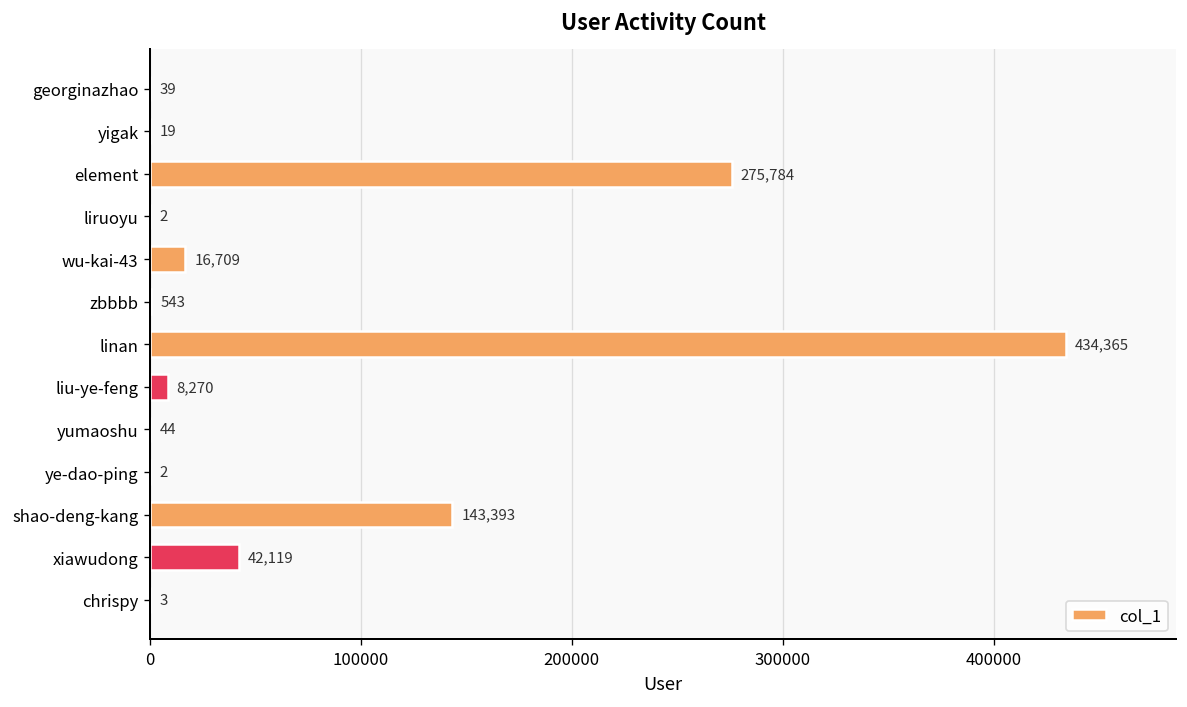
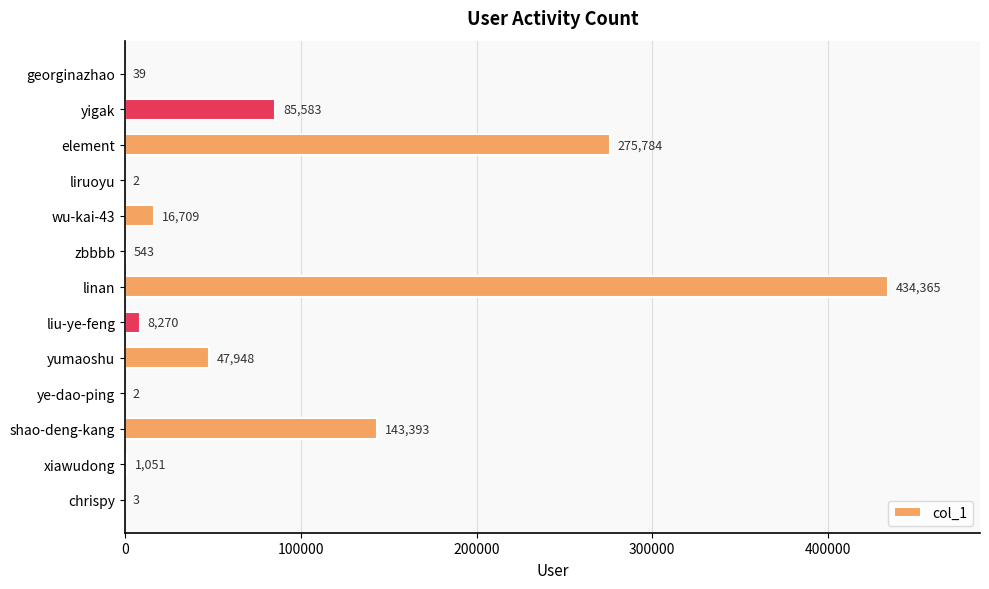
  {
    "georginazhao": "39",
-   "yigak": "19",
+   "yigak": "85,583",
    "element": "275,784",
    "liruoyu": "2",
    "wu-kai-43": "16,709",
    "zbbbb": "543",
    "linan": "434,365",
    "liu-ye-feng": "8,270",
-   "yumaoshu": "44",
+   "yumaoshu": "47,948",
    "ye-dao-ping": "2",
    "shao-deng-kang": "143,393",
-   "xiawudong": "42,119",
+   "xiawudong": "1,051",
    "chrispy": "3"
  }
